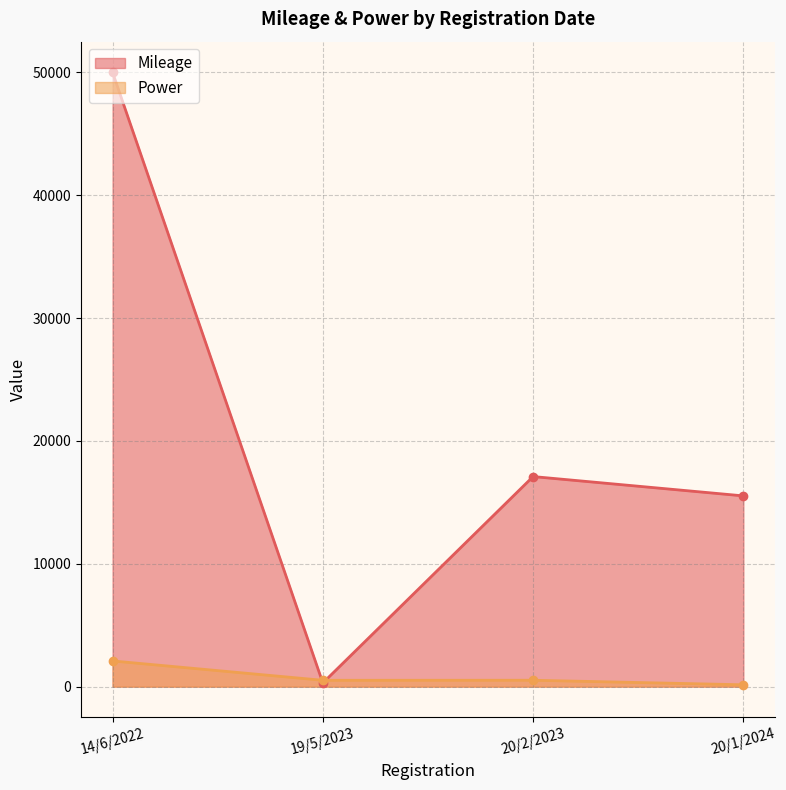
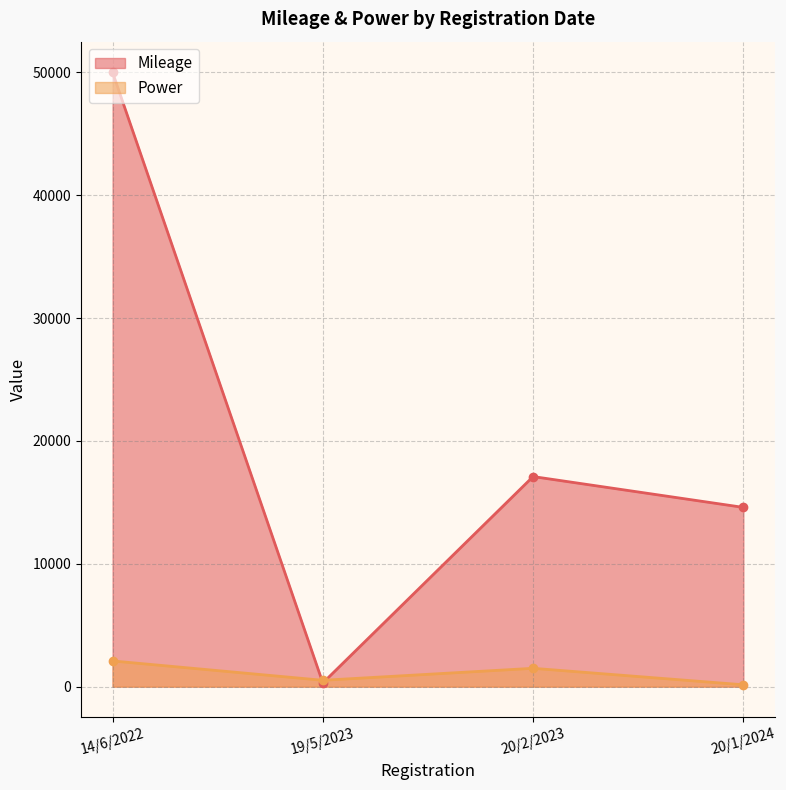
  {
    "Mileage": {
      "19/5/2023": 300,
      "20/2/2023": 17100,
-     "20/1/2024": 15500
+     "20/1/2024": 14600
    },
    "Power": {
      "14/6/2022": 2100,
      "19/5/2023": 500,
-     "20/2/2023": 500,
+     "20/2/2023": 1500,
      "20/1/2024": 200
    }
  }
